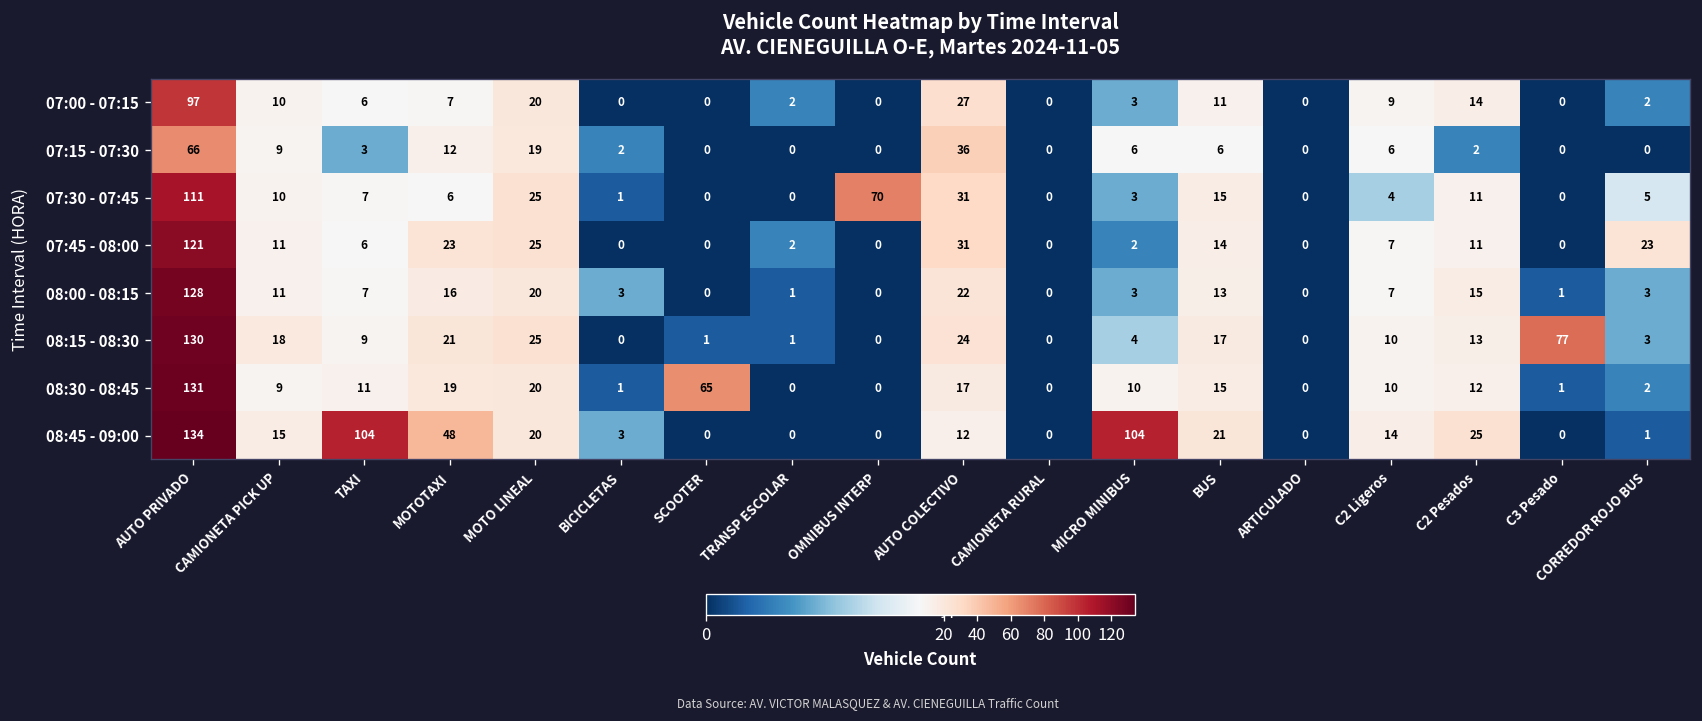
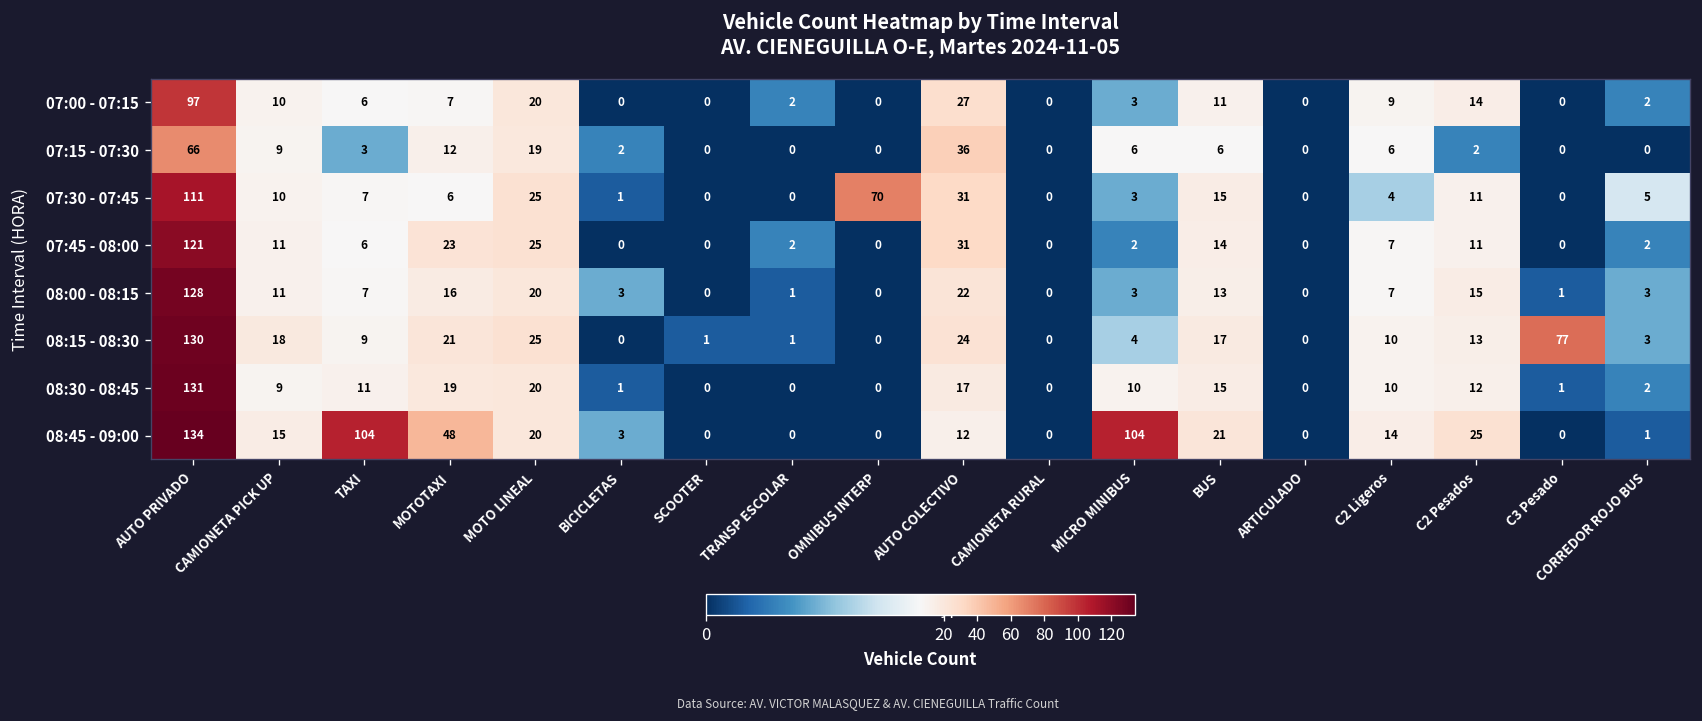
  {
    "07:00 - 07:15": {
      "AUTO PRIVADO": 97,
      "CAMIONETA PICK UP": 10,
      "TAXI": 6,
      "MOTOTAXI": 7,
      "MOTO LINEAL": 20,
      "BICICLETAS": 0,
      "SCOOTER": 0,
      "TRANSP ESCOLAR": 2,
      "OMNIBUS INTERP": 0,
      "AUTO COLECTIVO": 27,
      "CAMIONETA RURAL": 0,
      "MICRO MINIBUS": 3,
      "BUS": 11,
      "ARTICULADO": 0,
      "C2 Ligeros": 9,
      "C2 Pesados": 14,
      "C3 Pesado": 0,
      "CORREDOR ROJO BUS": 2
    },
    "07:15 - 07:30": {
      "AUTO PRIVADO": 66,
      "CAMIONETA PICK UP": 9,
      "TAXI": 3,
      "MOTOTAXI": 12,
      "MOTO LINEAL": 19,
      "BICICLETAS": 2,
      "SCOOTER": 0,
      "TRANSP ESCOLAR": 0,
      "OMNIBUS INTERP": 0,
      "AUTO COLECTIVO": 36,
      "CAMIONETA RURAL": 0,
      "MICRO MINIBUS": 6,
      "BUS": 6,
      "ARTICULADO": 0,
      "C2 Ligeros": 6,
      "C2 Pesados": 2,
      "C3 Pesado": 0,
      "CORREDOR ROJO BUS": 0
    },
    "07:30 - 07:45": {
      "AUTO PRIVADO": 111,
      "CAMIONETA PICK UP": 10,
      "TAXI": 7,
      "MOTOTAXI": 6,
      "MOTO LINEAL": 25,
      "BICICLETAS": 1,
      "SCOOTER": 0,
      "TRANSP ESCOLAR": 0,
      "OMNIBUS INTERP": 70,
      "AUTO COLECTIVO": 31,
      "CAMIONETA RURAL": 0,
      "MICRO MINIBUS": 3,
      "BUS": 15,
      "ARTICULADO": 0,
      "C2 Ligeros": 4,
      "C2 Pesados": 11,
      "C3 Pesado": 0,
      "CORREDOR ROJO BUS": 5
    },
    "07:45 - 08:00": {
      "AUTO PRIVADO": 121,
      "CAMIONETA PICK UP": 11,
      "TAXI": 6,
      "MOTOTAXI": 23,
      "MOTO LINEAL": 25,
      "BICICLETAS": 0,
      "SCOOTER": 0,
      "TRANSP ESCOLAR": 2,
      "OMNIBUS INTERP": 0,
      "AUTO COLECTIVO": 31,
      "CAMIONETA RURAL": 0,
      "MICRO MINIBUS": 2,
      "BUS": 14,
      "ARTICULADO": 0,
      "C2 Ligeros": 7,
      "C2 Pesados": 11,
      "C3 Pesado": 0,
-     "CORREDOR ROJO BUS": 23
+     "CORREDOR ROJO BUS": 2
    },
    "08:00 - 08:15": {
      "AUTO PRIVADO": 128,
      "CAMIONETA PICK UP": 11,
      "TAXI": 7,
      "MOTOTAXI": 16,
      "MOTO LINEAL": 20,
      "BICICLETAS": 3,
      "SCOOTER": 0,
      "TRANSP ESCOLAR": 1,
      "OMNIBUS INTERP": 0,
      "AUTO COLECTIVO": 22,
      "CAMIONETA RURAL": 0,
      "MICRO MINIBUS": 3,
      "BUS": 13,
      "ARTICULADO": 0,
      "C2 Ligeros": 7,
      "C2 Pesados": 15,
      "C3 Pesado": 1,
      "CORREDOR ROJO BUS": 3
    },
    "08:15 - 08:30": {
      "AUTO PRIVADO": 130,
      "CAMIONETA PICK UP": 18,
      "TAXI": 9,
      "MOTOTAXI": 21,
      "MOTO LINEAL": 25,
      "BICICLETAS": 0,
      "SCOOTER": 1,
      "TRANSP ESCOLAR": 1,
      "OMNIBUS INTERP": 0,
      "AUTO COLECTIVO": 24,
      "CAMIONETA RURAL": 0,
      "MICRO MINIBUS": 4,
      "BUS": 17,
      "ARTICULADO": 0,
      "C2 Ligeros": 10,
      "C2 Pesados": 13,
      "C3 Pesado": 77,
      "CORREDOR ROJO BUS": 3
    },
    "08:30 - 08:45": {
      "AUTO PRIVADO": 131,
      "CAMIONETA PICK UP": 9,
      "TAXI": 11,
      "MOTOTAXI": 19,
      "MOTO LINEAL": 20,
      "BICICLETAS": 1,
-     "SCOOTER": 65,
+     "SCOOTER": 0,
      "TRANSP ESCOLAR": 0,
      "OMNIBUS INTERP": 0,
      "AUTO COLECTIVO": 17,
      "CAMIONETA RURAL": 0,
      "MICRO MINIBUS": 10,
      "BUS": 15,
      "ARTICULADO": 0,
      "C2 Ligeros": 10,
      "C2 Pesados": 12,
      "C3 Pesado": 1,
      "CORREDOR ROJO BUS": 2
    },
    "08:45 - 09:00": {
      "AUTO PRIVADO": 134,
      "CAMIONETA PICK UP": 15,
      "TAXI": 104,
      "MOTOTAXI": 48,
      "MOTO LINEAL": 20,
      "BICICLETAS": 3,
      "SCOOTER": 0,
      "TRANSP ESCOLAR": 0,
      "OMNIBUS INTERP": 0,
      "AUTO COLECTIVO": 12,
      "CAMIONETA RURAL": 0,
      "MICRO MINIBUS": 104,
      "BUS": 21,
      "ARTICULADO": 0,
      "C2 Ligeros": 14,
      "C2 Pesados": 25,
      "C3 Pesado": 0,
      "CORREDOR ROJO BUS": 1
    }
  }
